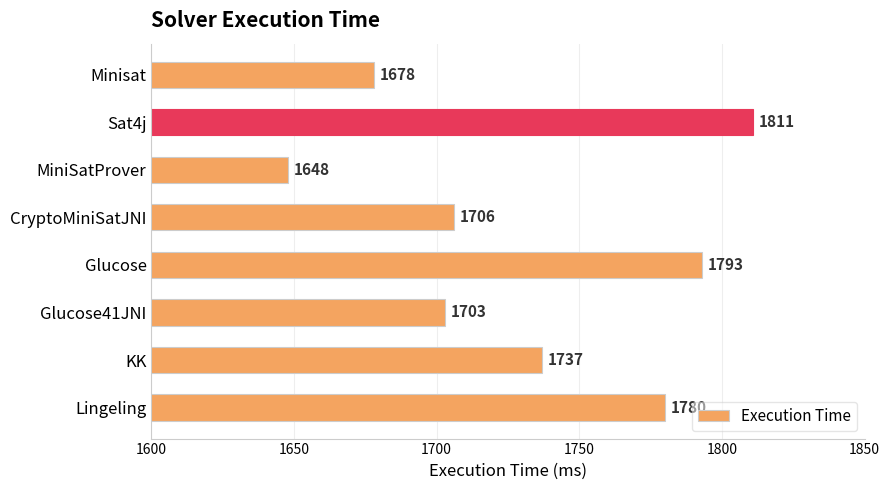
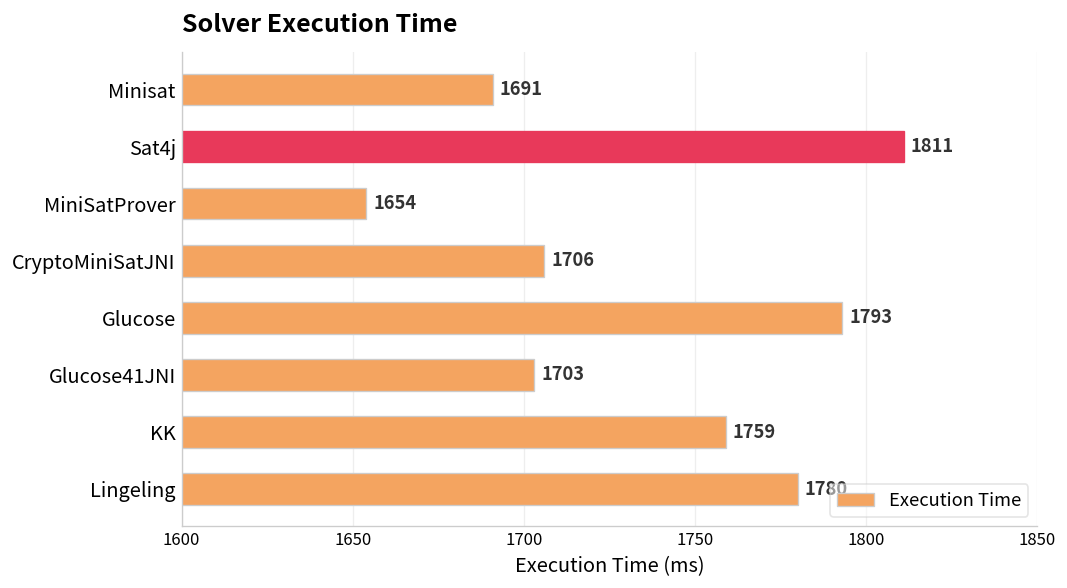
  {
-   "Minisat": 1678,
+   "Minisat": 1691,
    "Sat4j": 1811,
-   "MiniSatProver": 1648,
+   "MiniSatProver": 1654,
    "CryptoMiniSatJNI": 1706,
    "Glucose": 1793,
    "Glucose41JNI": 1703,
-   "KK": 1737
+   "KK": 1759
  }
